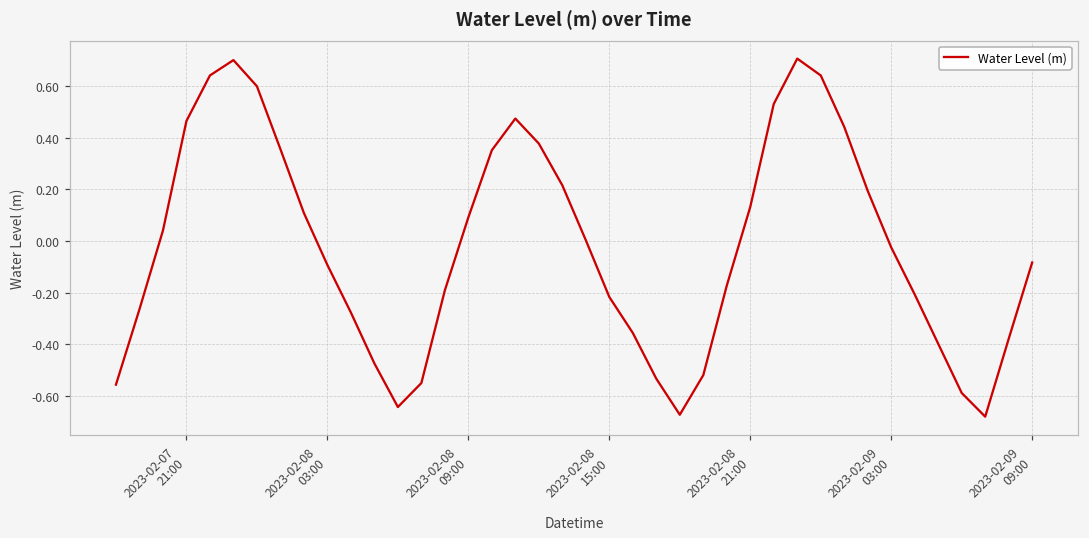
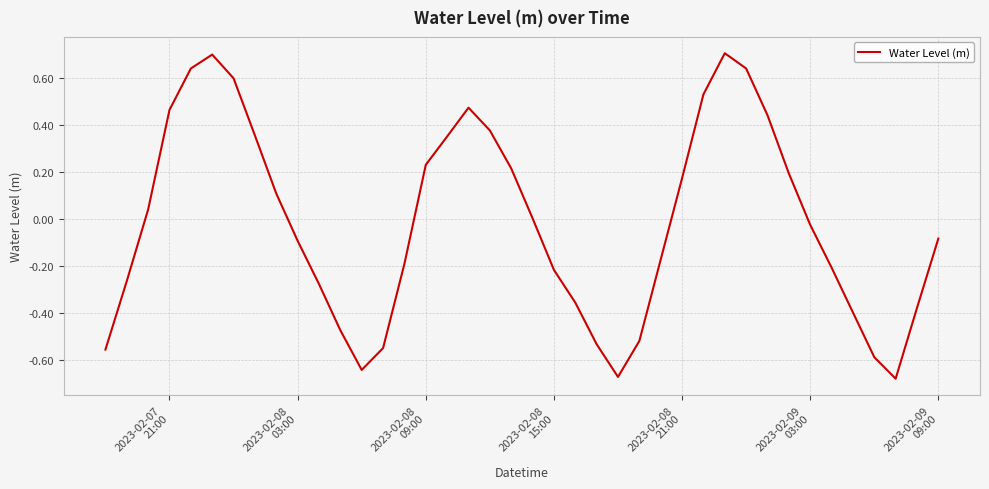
  {
    "2023-02-07 21:00": 0.47,
    "2023-02-08 03:00": -0.09,
-   "2023-02-08 09:00": 0.09,
+   "2023-02-08 09:00": 0.23,
    "2023-02-08 15:00": -0.22,
-   "2023-02-08 21:00": 0.13,
+   "2023-02-08 21:00": 0.17,
    "2023-02-09 03:00": -0.02,
    "2023-02-09 09:00": -0.08
  }
